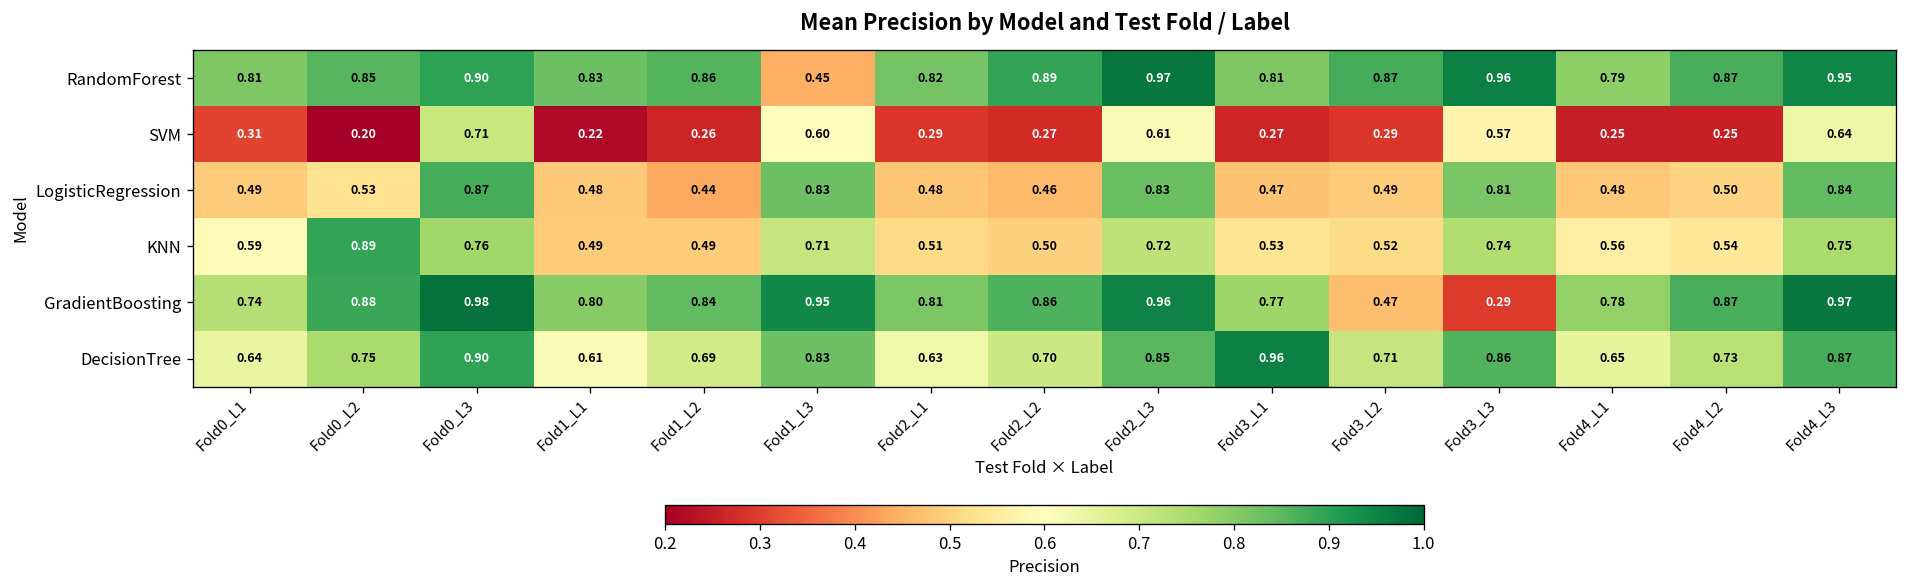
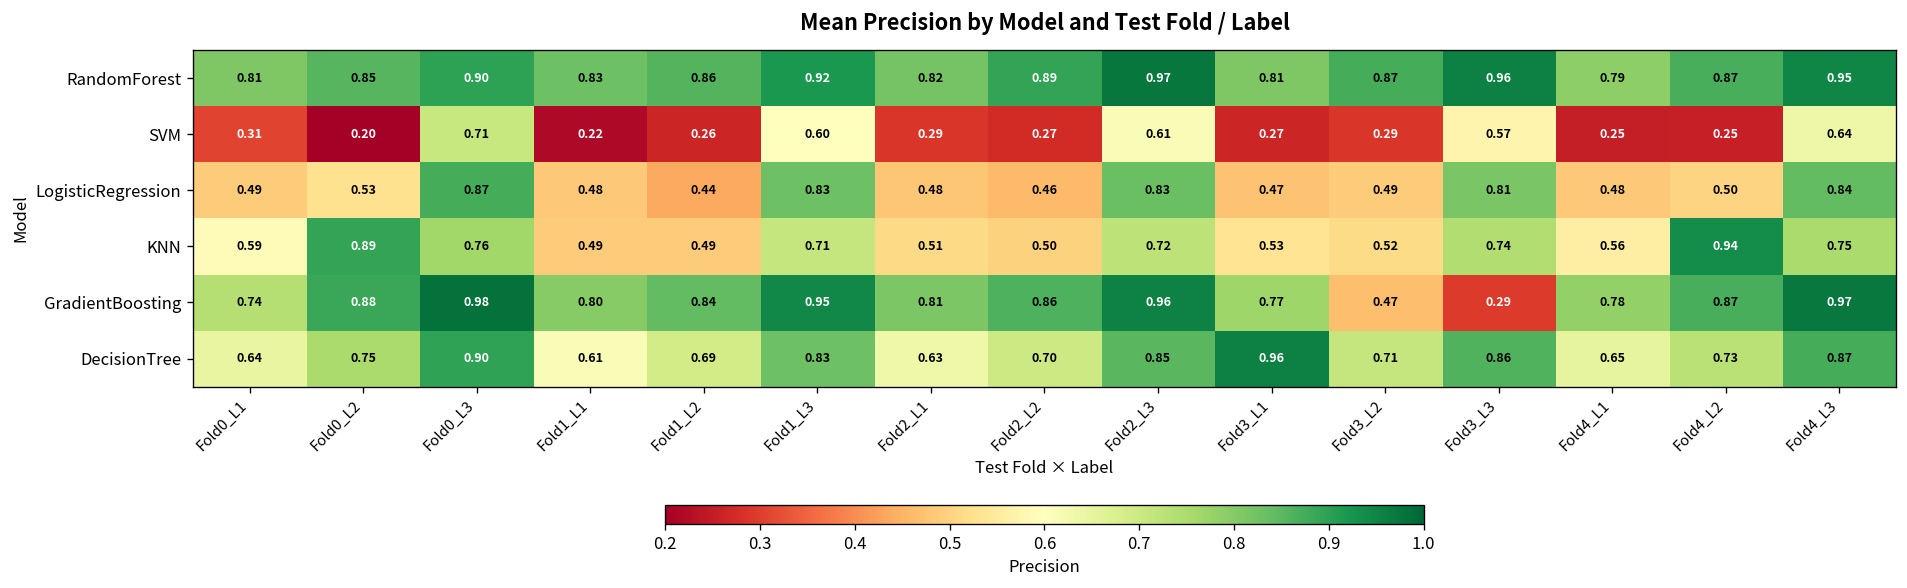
  {
    "RandomForest": {
      "Fold0_L1": 0.81,
      "Fold0_L2": 0.85,
      "Fold0_L3": 0.90,
      "Fold1_L1": 0.83,
      "Fold1_L2": 0.86,
-     "Fold1_L3": 0.45,
+     "Fold1_L3": 0.92,
      "Fold2_L1": 0.82,
      "Fold2_L2": 0.89,
      "Fold2_L3": 0.97,
      "Fold3_L1": 0.81,
      "Fold3_L2": 0.87,
      "Fold3_L3": 0.96,
      "Fold4_L1": 0.79,
      "Fold4_L2": 0.87,
      "Fold4_L3": 0.95
    },
    "SVM": {
      "Fold0_L1": 0.31,
      "Fold0_L2": 0.20,
      "Fold0_L3": 0.71,
      "Fold1_L1": 0.22,
      "Fold1_L2": 0.26,
      "Fold1_L3": 0.60,
      "Fold2_L1": 0.29,
      "Fold2_L2": 0.27,
      "Fold2_L3": 0.61,
      "Fold3_L1": 0.27,
      "Fold3_L2": 0.29,
      "Fold3_L3": 0.57,
      "Fold4_L1": 0.25,
      "Fold4_L2": 0.25,
      "Fold4_L3": 0.64
    },
    "LogisticRegression": {
      "Fold0_L1": 0.49,
      "Fold0_L2": 0.53,
      "Fold0_L3": 0.87,
      "Fold1_L1": 0.48,
      "Fold1_L2": 0.44,
      "Fold1_L3": 0.83,
      "Fold2_L1": 0.48,
      "Fold2_L2": 0.46,
      "Fold2_L3": 0.83,
      "Fold3_L1": 0.47,
      "Fold3_L2": 0.49,
      "Fold3_L3": 0.81,
      "Fold4_L1": 0.48,
      "Fold4_L2": 0.50,
      "Fold4_L3": 0.84
    },
    "KNN": {
      "Fold0_L1": 0.59,
      "Fold0_L2": 0.89,
      "Fold0_L3": 0.76,
      "Fold1_L1": 0.49,
      "Fold1_L2": 0.49,
      "Fold1_L3": 0.71,
      "Fold2_L1": 0.51,
      "Fold2_L2": 0.50,
      "Fold2_L3": 0.72,
      "Fold3_L1": 0.53,
      "Fold3_L2": 0.52,
      "Fold3_L3": 0.74,
      "Fold4_L1": 0.56,
-     "Fold4_L2": 0.54,
+     "Fold4_L2": 0.94,
      "Fold4_L3": 0.75
    },
    "GradientBoosting": {
      "Fold0_L1": 0.74,
      "Fold0_L2": 0.88,
      "Fold0_L3": 0.98,
      "Fold1_L1": 0.80,
      "Fold1_L2": 0.84,
      "Fold1_L3": 0.95,
      "Fold2_L1": 0.81,
      "Fold2_L2": 0.86,
      "Fold2_L3": 0.96,
      "Fold3_L1": 0.77,
      "Fold3_L2": 0.47,
      "Fold3_L3": 0.29,
      "Fold4_L1": 0.78,
      "Fold4_L2": 0.87,
      "Fold4_L3": 0.97
    },
    "DecisionTree": {
      "Fold0_L1": 0.64,
      "Fold0_L2": 0.75,
      "Fold0_L3": 0.90,
      "Fold1_L1": 0.61,
      "Fold1_L2": 0.69,
      "Fold1_L3": 0.83,
      "Fold2_L1": 0.63,
      "Fold2_L2": 0.70,
      "Fold2_L3": 0.85,
      "Fold3_L1": 0.96,
      "Fold3_L2": 0.71,
      "Fold3_L3": 0.86,
      "Fold4_L1": 0.65,
      "Fold4_L2": 0.73,
      "Fold4_L3": 0.87
    }
  }
